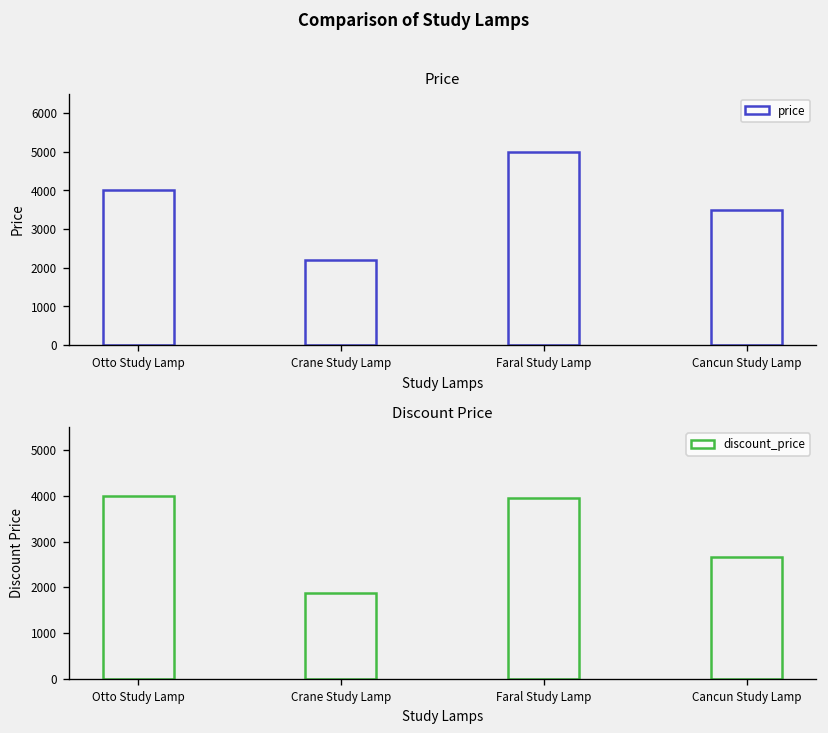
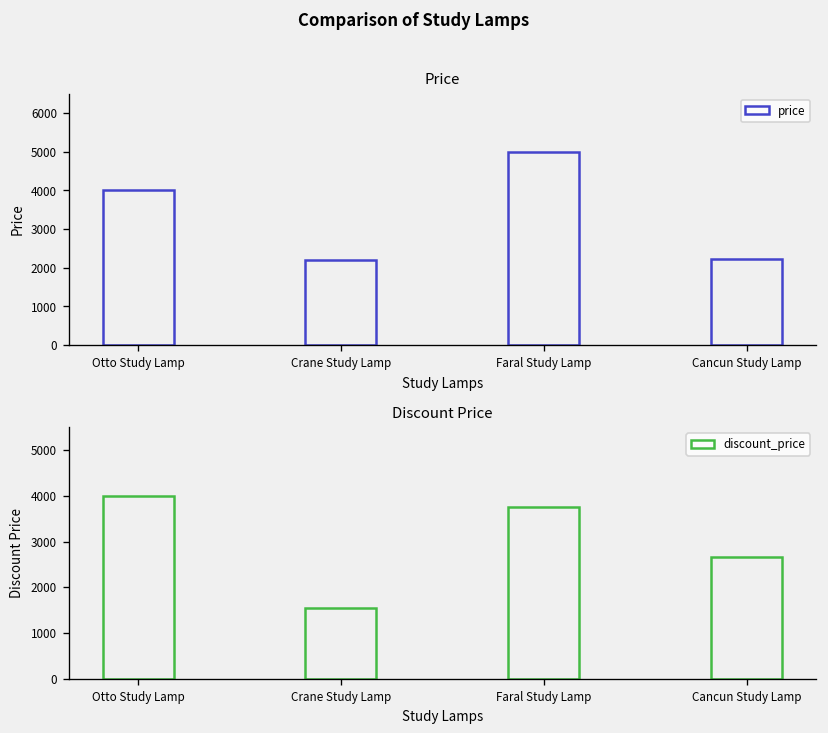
  {
    "Price": {
      "Otto Study Lamp": 4000,
      "Crane Study Lamp": 2200,
      "Faral Study Lamp": 5000,
-     "Cancun Study Lamp": 3500
+     "Cancun Study Lamp": 2200
    },
    "Discount Price": {
      "Otto Study Lamp": 4000,
-     "Crane Study Lamp": 1900,
-     "Faral Study Lamp": 4000,
+     "Crane Study Lamp": 1500,
+     "Faral Study Lamp": 3700,
      "Cancun Study Lamp": 2700
    }
  }
